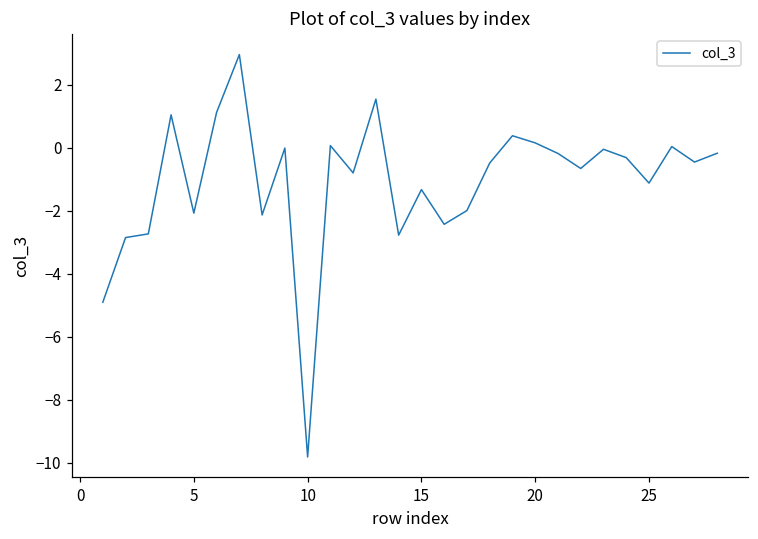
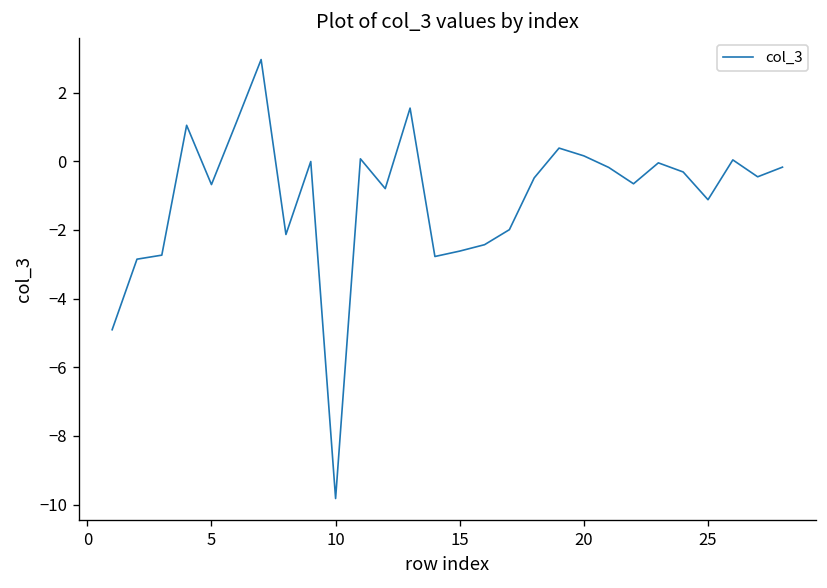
  {
-   "5": -2.1,
+   "5": -0.7,
    "10": -9.8,
-   "15": -1.3,
+   "15": -2.6,
    "20": 0.2,
    "25": -1.1
  }
